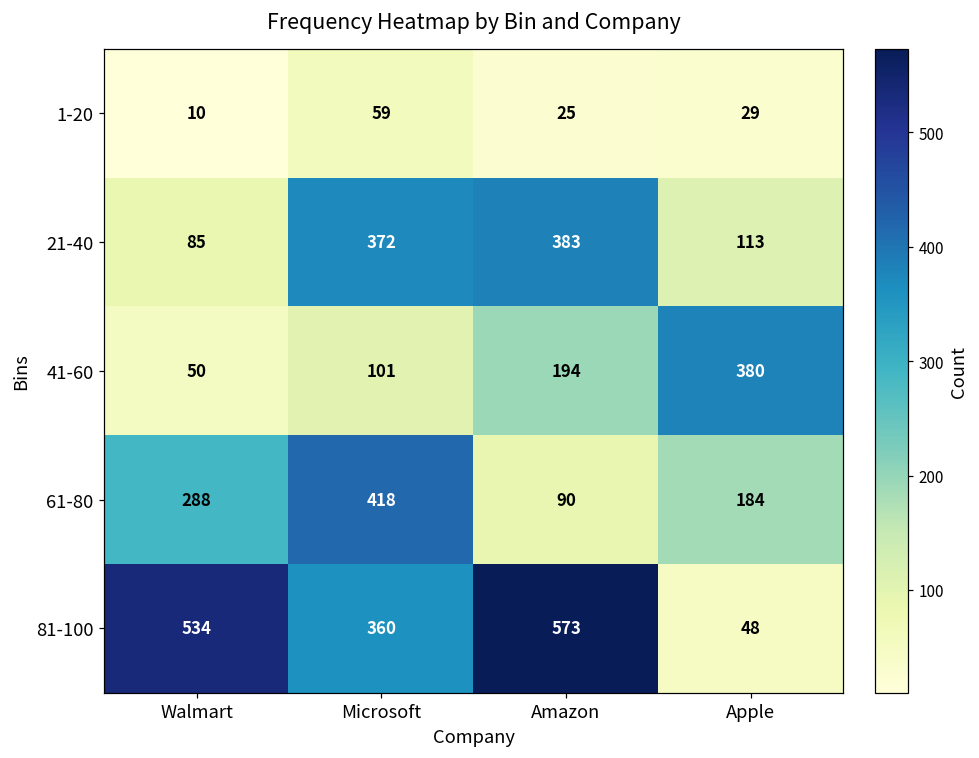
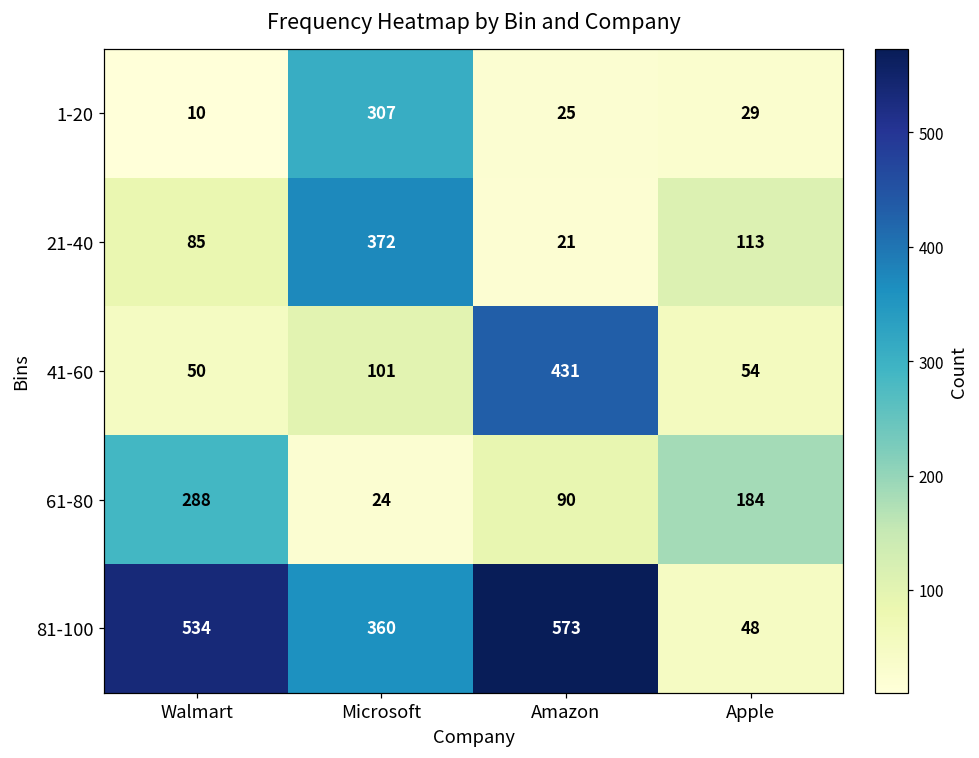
  {
    "1-20": {
      "Walmart": 10,
-     "Microsoft": 59,
+     "Microsoft": 307,
      "Amazon": 25,
      "Apple": 29
    },
    "21-40": {
      "Walmart": 85,
      "Microsoft": 372,
-     "Amazon": 383,
+     "Amazon": 21,
      "Apple": 113
    },
    "41-60": {
      "Walmart": 50,
      "Microsoft": 101,
-     "Amazon": 194,
-     "Apple": 380
+     "Amazon": 431,
+     "Apple": 54
    },
    "61-80": {
      "Walmart": 288,
-     "Microsoft": 418,
+     "Microsoft": 24,
      "Amazon": 90,
      "Apple": 184
    },
    "81-100": {
      "Walmart": 534,
      "Microsoft": 360,
      "Amazon": 573,
      "Apple": 48
    }
  }
